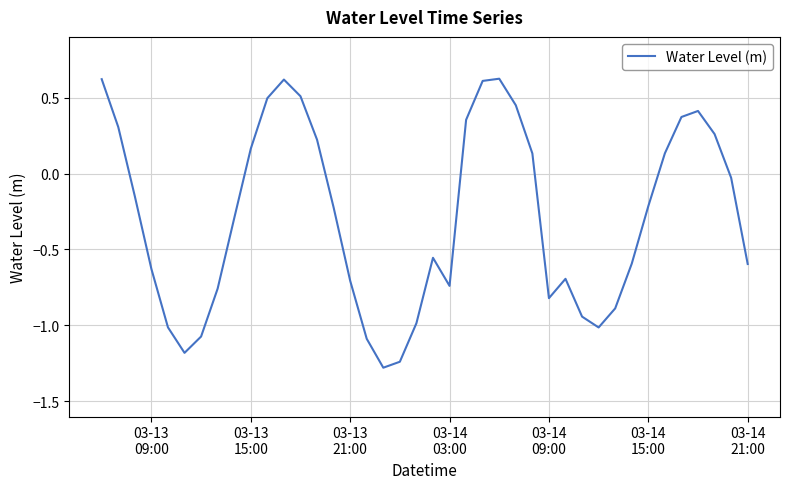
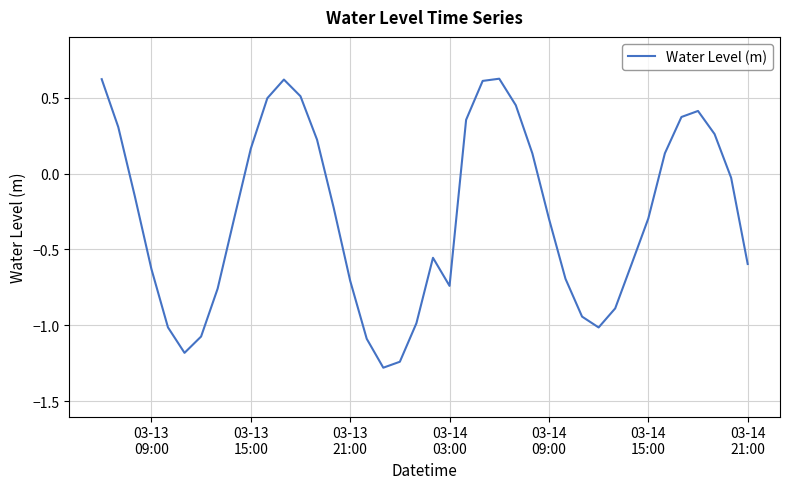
  {
    "03-13 09:00": -0.63,
    "03-13 15:00": 0.16,
    "03-13 21:00": -0.71,
    "03-14 03:00": -0.74,
-   "03-14 09:00": -0.82,
-   "03-14 15:00": -0.21,
+   "03-14 09:00": -0.30,
+   "03-14 15:00": -0.30,
    "03-14 21:00": -0.60
  }
